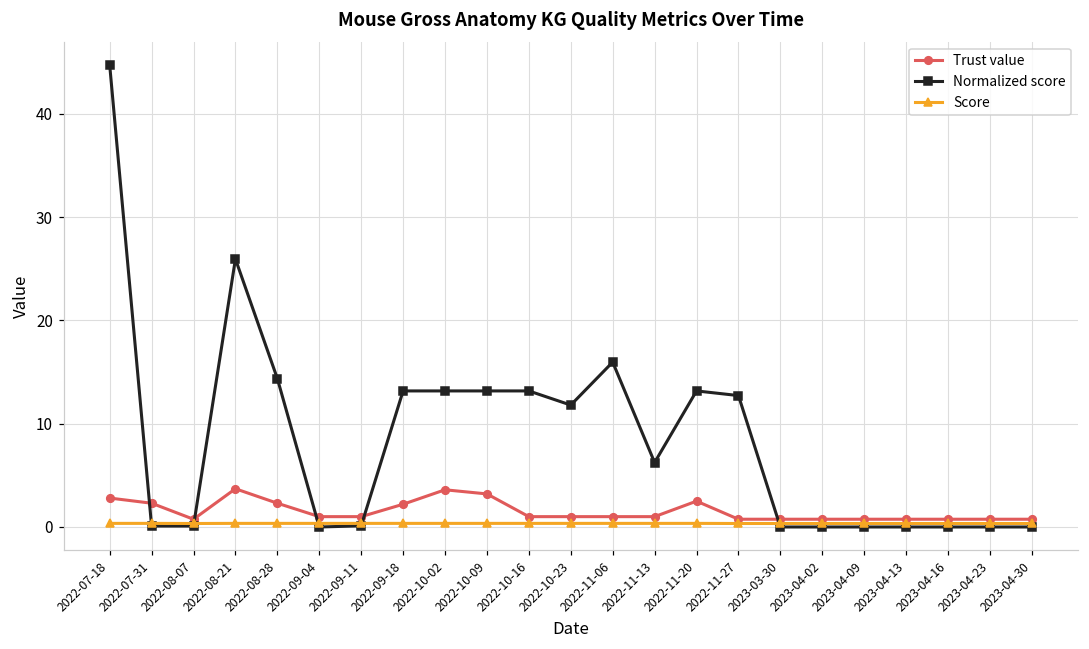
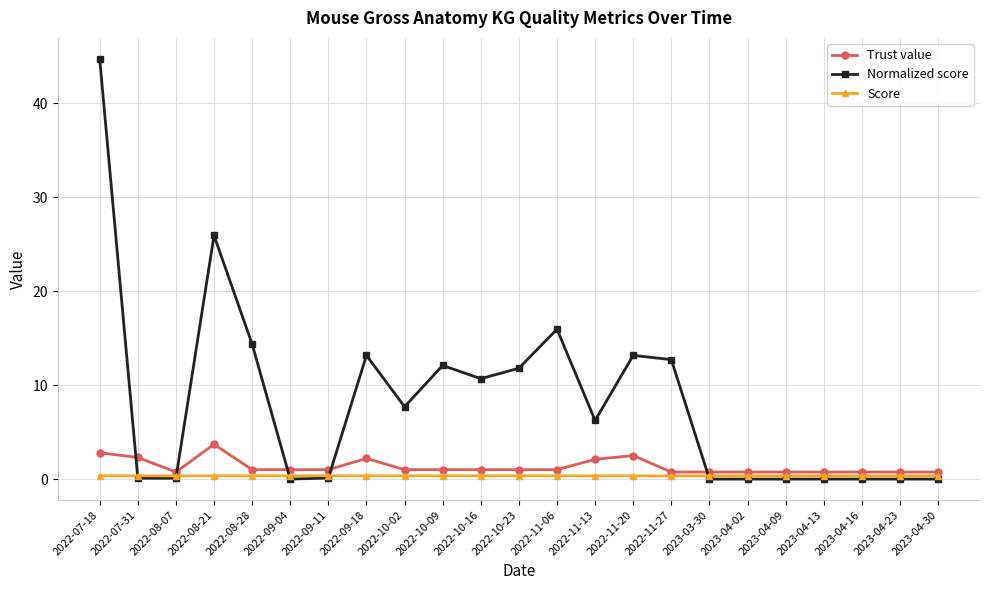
  {
    "Trust value": {
      "2022-07-18": 3,
      "2022-07-31": 2,
      "2022-08-07": 1,
      "2022-08-21": 4,
-     "2022-08-28": 2,
+     "2022-08-28": 1,
      "2022-09-04": 1,
      "2022-09-11": 1,
      "2022-09-18": 2,
-     "2022-10-02": 4,
-     "2022-10-09": 3,
+     "2022-10-02": 1,
+     "2022-10-09": 1,
      "2022-10-16": 1,
      "2022-10-23": 1,
      "2022-11-06": 1,
-     "2022-11-13": 1,
+     "2022-11-13": 2,
      "2022-11-20": 3,
      "2022-11-27": 1,
      "2023-03-30": 1,
      "2023-04-02": 1,
      "2023-04-09": 1,
      "2023-04-13": 1,
      "2023-04-16": 1,
      "2023-04-23": 1,
      "2023-04-30": 1
    },
    "Normalized score": {
      "2022-07-18": 45,
      "2022-08-21": 26,
      "2022-08-28": 14,
      "2022-09-04": 0,
      "2022-09-18": 13,
-     "2022-10-02": 13,
-     "2022-10-09": 13,
-     "2022-10-16": 13,
+     "2022-10-02": 8,
+     "2022-10-09": 12,
+     "2022-10-16": 11,
      "2022-10-23": 12,
      "2022-11-06": 16,
      "2022-11-13": 6,
      "2022-11-20": 13,
      "2022-11-27": 13,
      "2023-03-30": 0,
      "2023-04-02": 0,
      "2023-04-09": 0,
      "2023-04-13": 0,
      "2023-04-16": 0,
      "2023-04-23": 0,
      "2023-04-30": 0
    },
    "Score": {
      "2022-07-18": 0,
      "2022-08-21": 0,
      "2022-08-28": 0,
      "2022-09-04": 0,
      "2022-09-18": 0,
      "2022-10-02": 0,
      "2022-10-09": 0,
      "2022-10-16": 0,
      "2022-10-23": 0,
      "2022-11-06": 0,
      "2022-11-13": 0,
      "2022-11-20": 0,
      "2022-11-27": 0,
      "2023-03-30": 0,
      "2023-04-02": 0,
      "2023-04-09": 0,
      "2023-04-13": 0,
      "2023-04-16": 0,
      "2023-04-23": 0,
      "2023-04-30": 0
    }
  }
